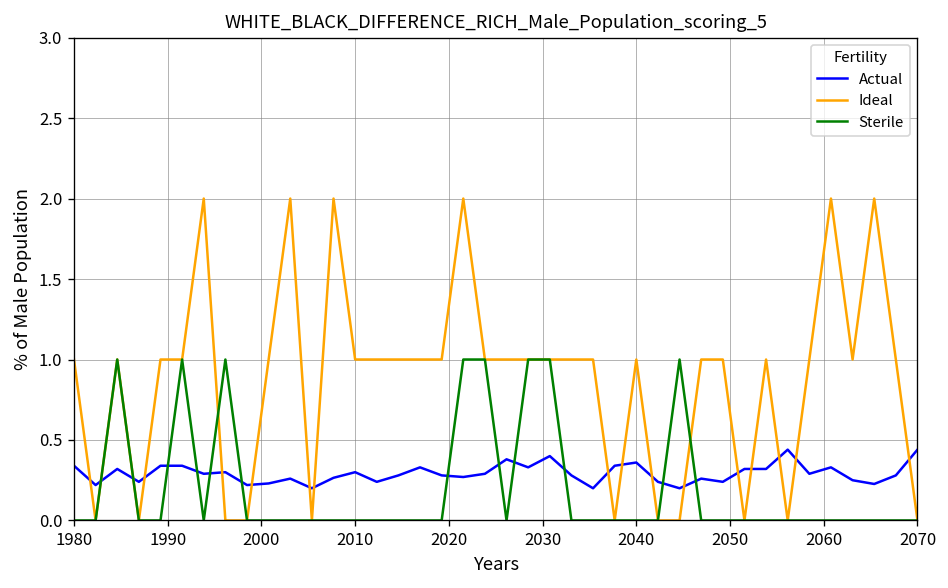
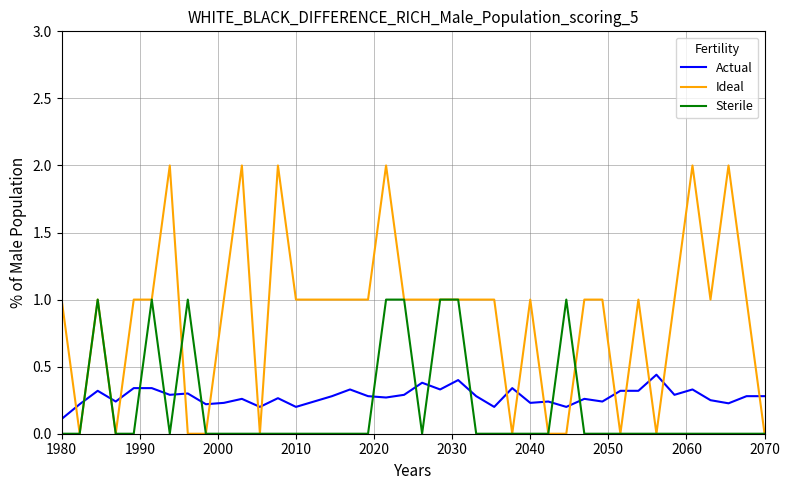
  {
    "Actual": {
-     "1980": 0.34,
-     "2010": 0.3,
-     "2040": 0.36,
-     "2070": 0.44
+     "1980": 0.11,
+     "2010": 0.2,
+     "2040": 0.23,
+     "2070": 0.28
    },
    "Ideal": {
      "1980": 1.00,
      "2010": 1.00,
      "2040": 1.00
    },
    "Sterile": {
      "1980": 0.00,
      "2010": 0.00,
      "2040": 0.00
    }
  }
